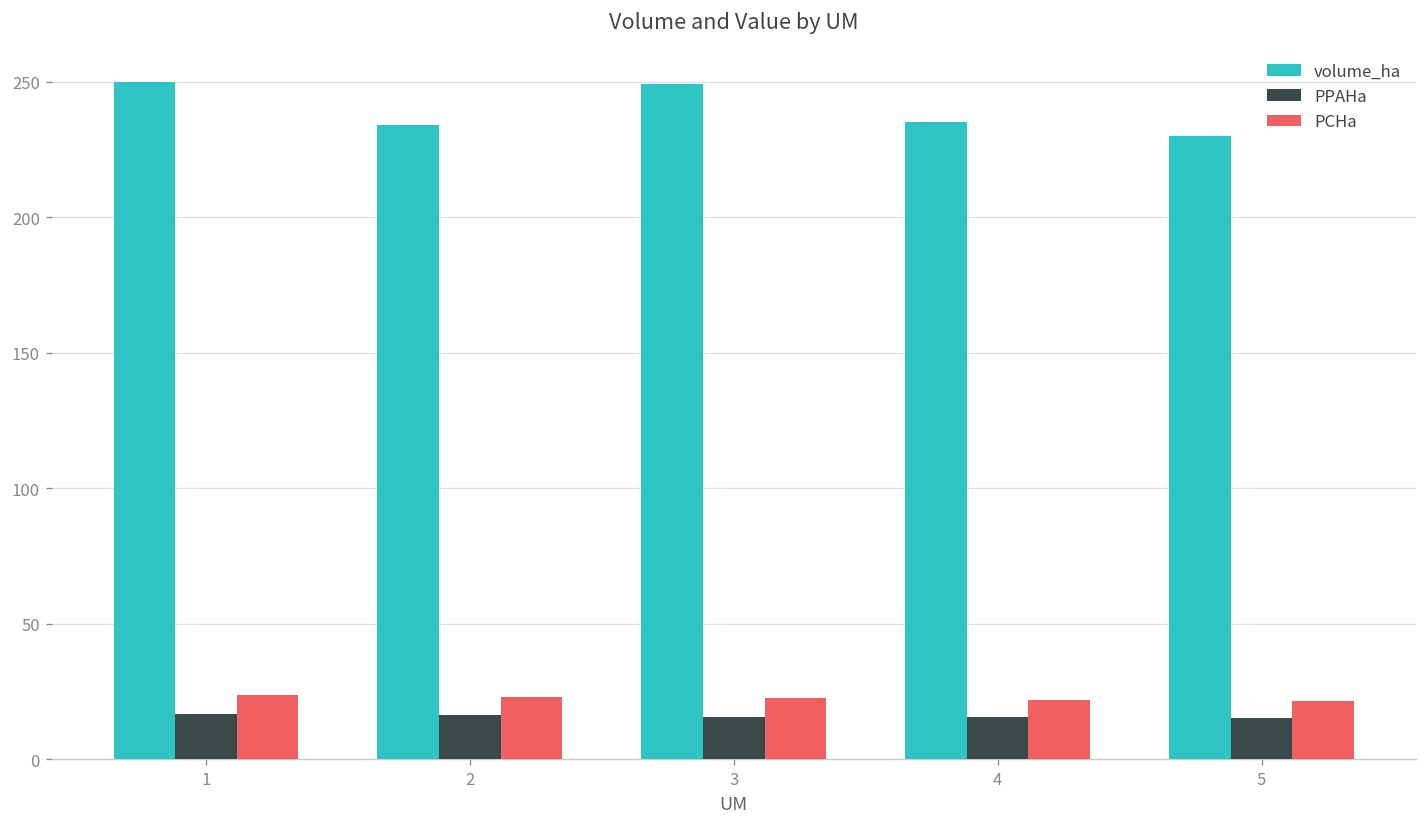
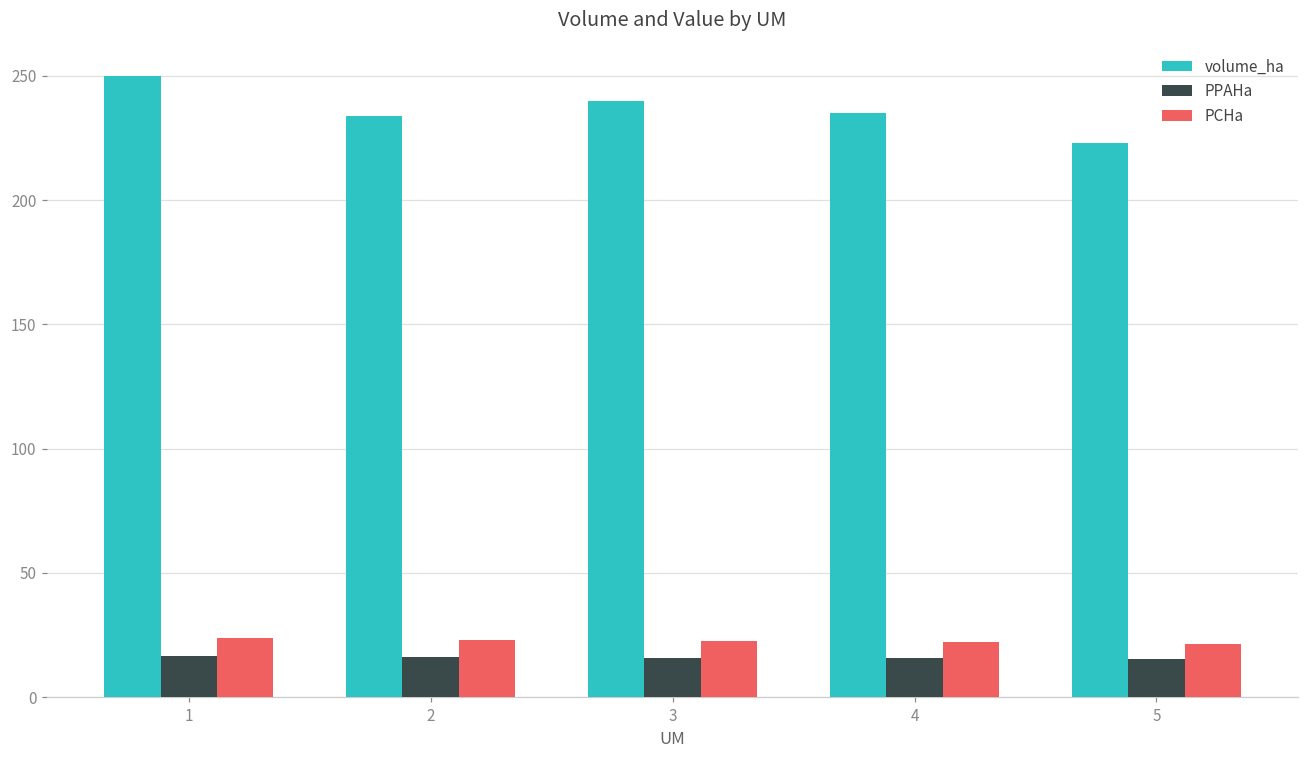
  {
    "volume_ha": {
      "1": 250,
      "2": 234,
-     "3": 249,
+     "3": 240,
      "4": 235,
-     "5": 230
+     "5": 223
    },
    "PPAHa": {
      "1": 17,
      "2": 16,
      "3": 16,
      "4": 16,
      "5": 15
    },
    "PCHa": {
      "1": 24,
      "2": 23,
      "3": 23,
      "4": 22,
      "5": 21
    }
  }
